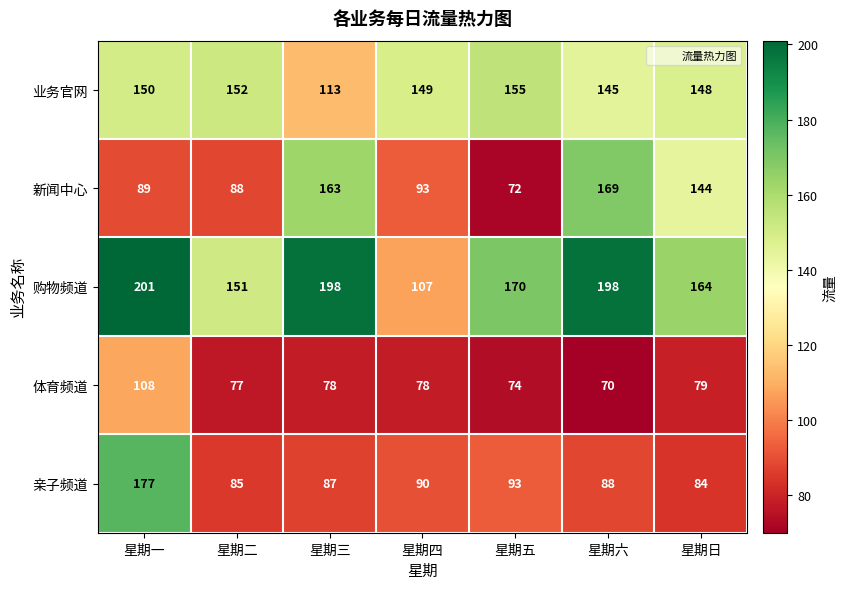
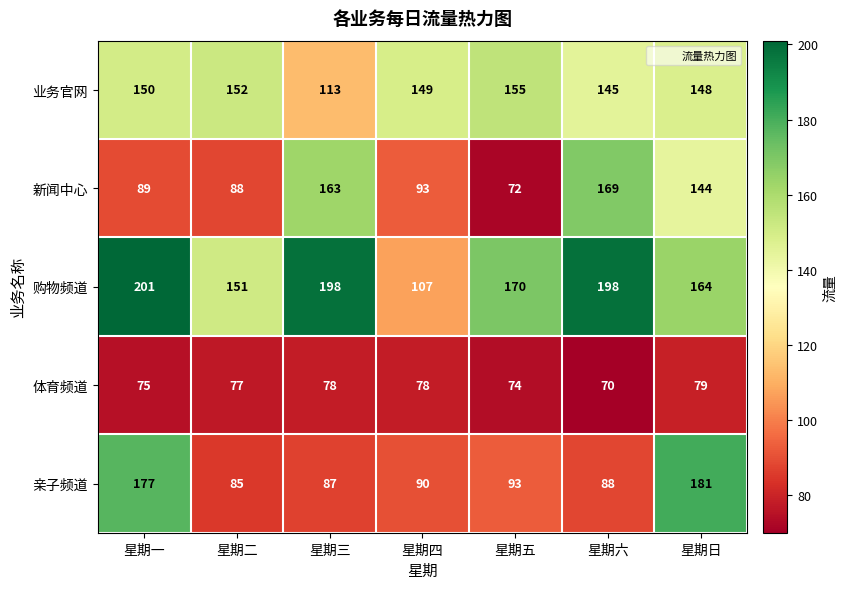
  {
    "业务官网": {
      "星期一": 150,
      "星期二": 152,
      "星期三": 113,
      "星期四": 149,
      "星期五": 155,
      "星期六": 145,
      "星期日": 148
    },
    "新闻中心": {
      "星期一": 89,
      "星期二": 88,
      "星期三": 163,
      "星期四": 93,
      "星期五": 72,
      "星期六": 169,
      "星期日": 144
    },
    "购物频道": {
      "星期一": 201,
      "星期二": 151,
      "星期三": 198,
      "星期四": 107,
      "星期五": 170,
      "星期六": 198,
      "星期日": 164
    },
    "体育频道": {
-     "星期一": 108,
+     "星期一": 75,
      "星期二": 77,
      "星期三": 78,
      "星期四": 78,
      "星期五": 74,
      "星期六": 70,
      "星期日": 79
    },
    "亲子频道": {
      "星期一": 177,
      "星期二": 85,
      "星期三": 87,
      "星期四": 90,
      "星期五": 93,
      "星期六": 88,
-     "星期日": 84
+     "星期日": 181
    }
  }
